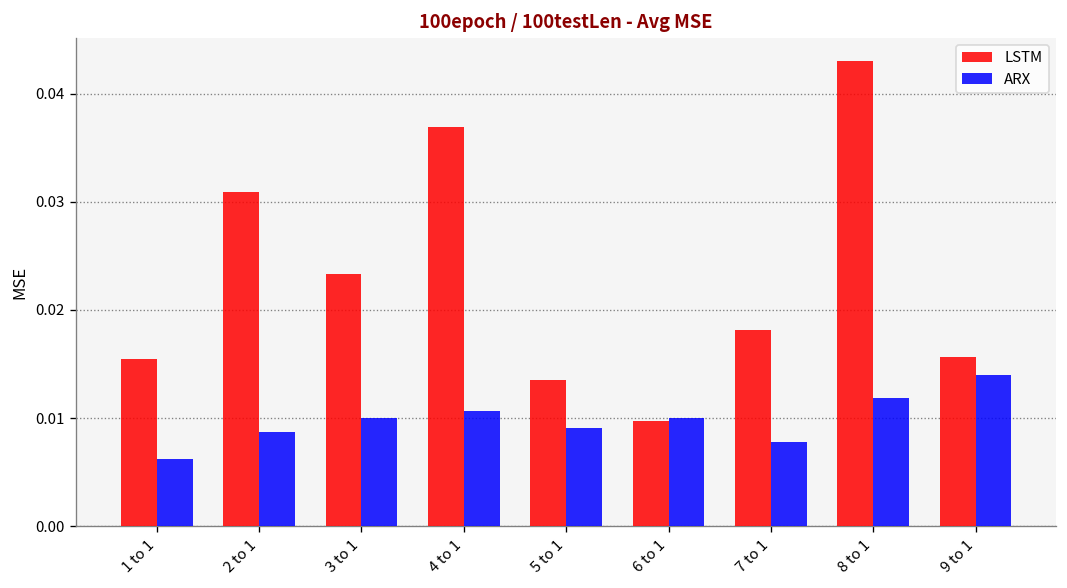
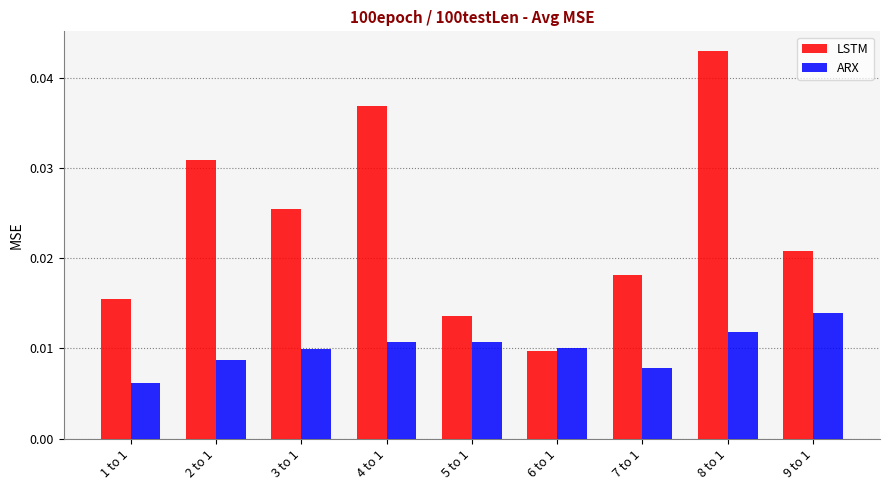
  {
    "LSTM": {
      "1 to 1": 0.015,
      "2 to 1": 0.031,
-     "3 to 1": 0.023,
+     "3 to 1": 0.025,
      "4 to 1": 0.037,
      "5 to 1": 0.014,
      "6 to 1": 0.010,
      "7 to 1": 0.018,
      "8 to 1": 0.043,
-     "9 to 1": 0.016
+     "9 to 1": 0.021
    },
    "ARX": {
      "1 to 1": 0.006,
      "2 to 1": 0.009,
      "3 to 1": 0.010,
      "4 to 1": 0.011,
-     "5 to 1": 0.009,
+     "5 to 1": 0.011,
      "6 to 1": 0.010,
      "7 to 1": 0.008,
      "8 to 1": 0.012,
      "9 to 1": 0.014
    }
  }
